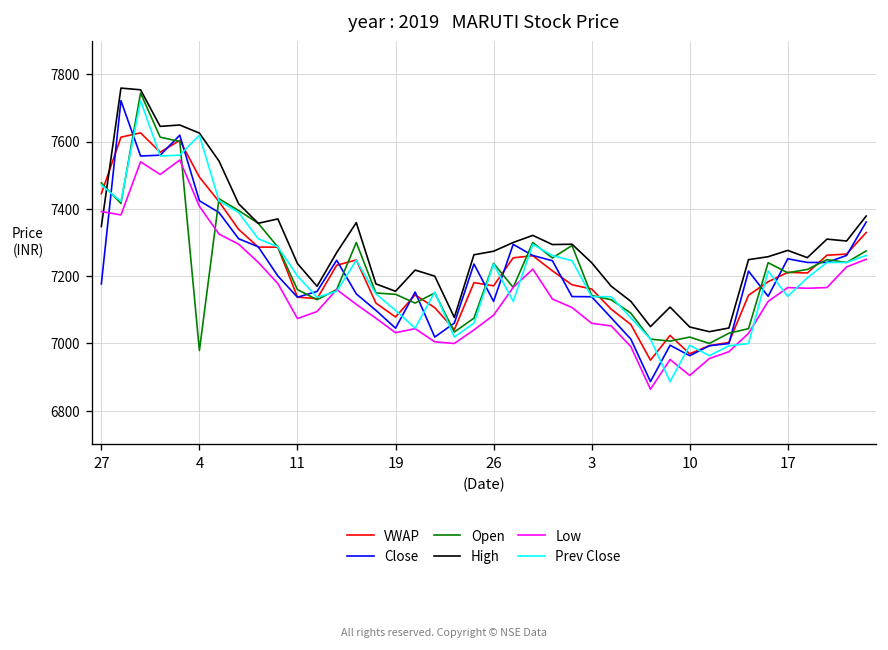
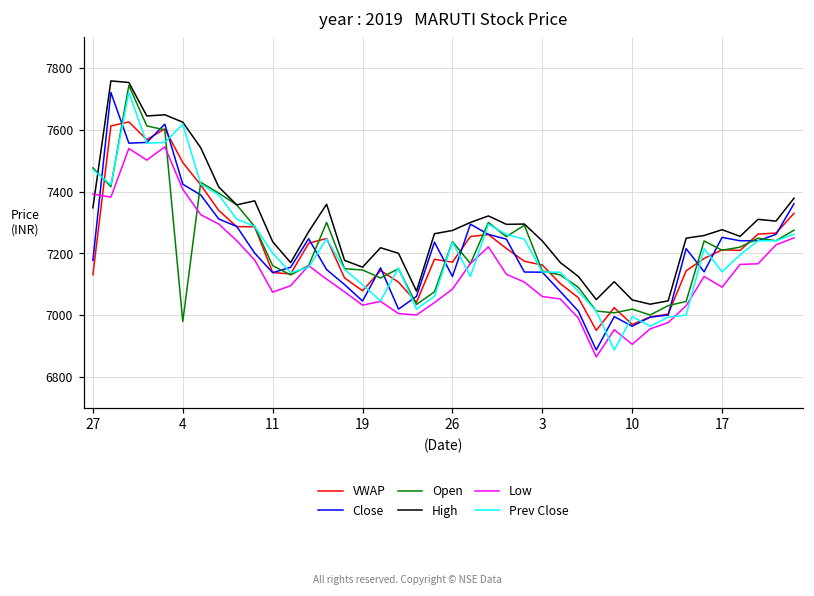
  {
    "VWAP": {
-     "27": 7440,
+     "27": 7130,
      "4": 7490,
      "19": 7080,
      "26": 7170,
      "3": 7160
    },
    "Close": {
      "27": 7180,
      "4": 7420,
      "19": 7050,
      "26": 7130,
      "17": 7250
    },
    "Open": {
      "4": 6980,
      "11": 7160,
      "10": 7020
    },
    "High": {
      "27": 7350,
      "11": 7240,
      "26": 7270,
      "3": 7240,
      "10": 7050,
      "17": 7280
    },
    "Low": {
      "27": 7390,
      "4": 7410,
      "11": 7070,
      "19": 7030,
      "26": 7080,
      "3": 7060,
      "10": 6910,
-     "17": 7170
+     "17": 7090
    },
    "Prev Close": {
      "11": 7200,
      "19": 7100,
      "10": 6990,
      "17": 7140
    }
  }
